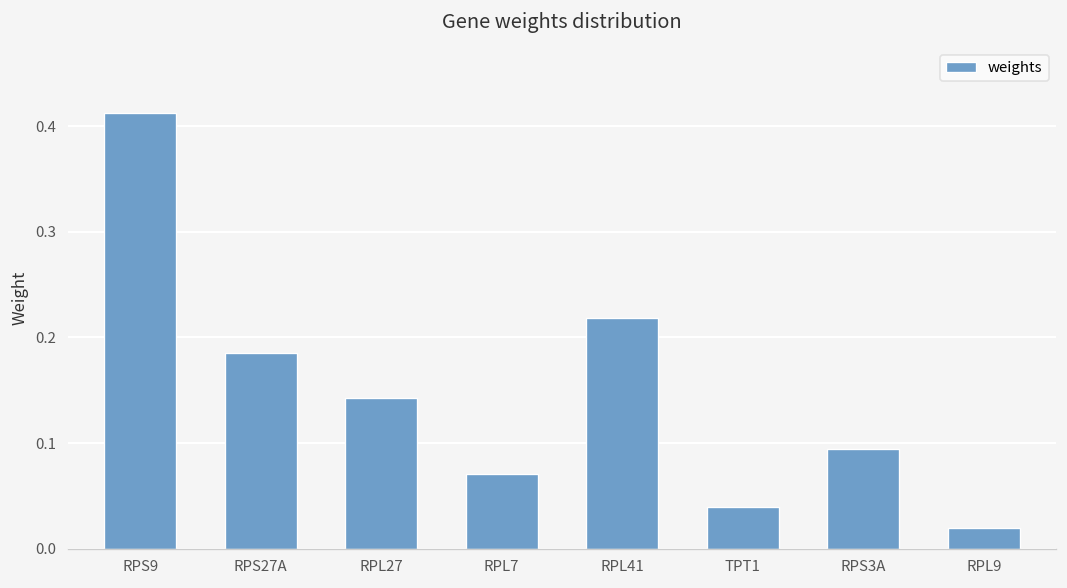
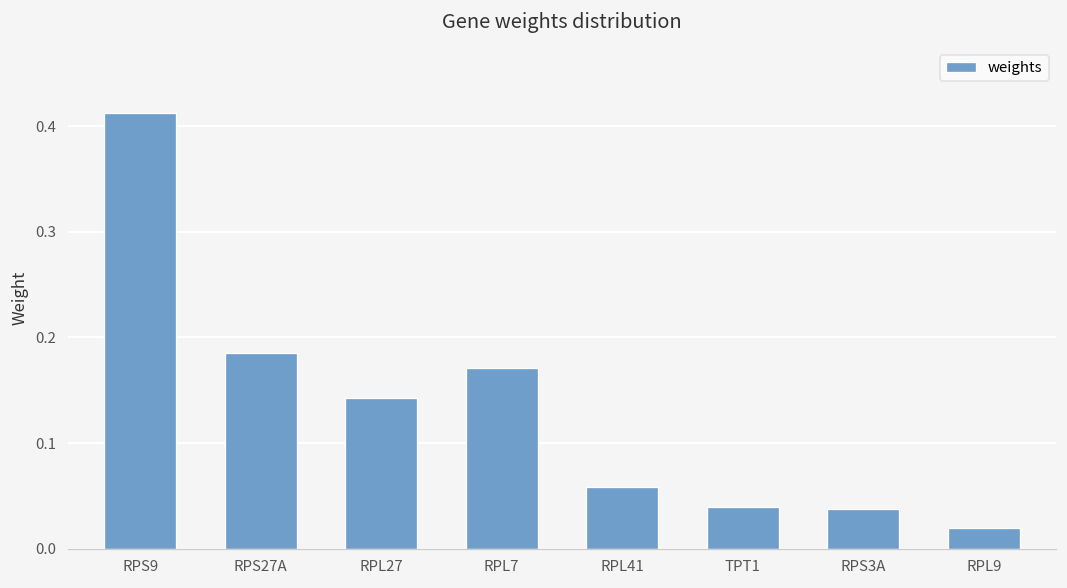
  {
    "RPS9": 0.41,
    "RPS27A": 0.19,
    "RPL27": 0.14,
-   "RPL7": 0.07,
-   "RPL41": 0.22,
+   "RPL7": 0.17,
+   "RPL41": 0.06,
    "TPT1": 0.04,
-   "RPS3A": 0.09,
+   "RPS3A": 0.04,
    "RPL9": 0.02
  }
